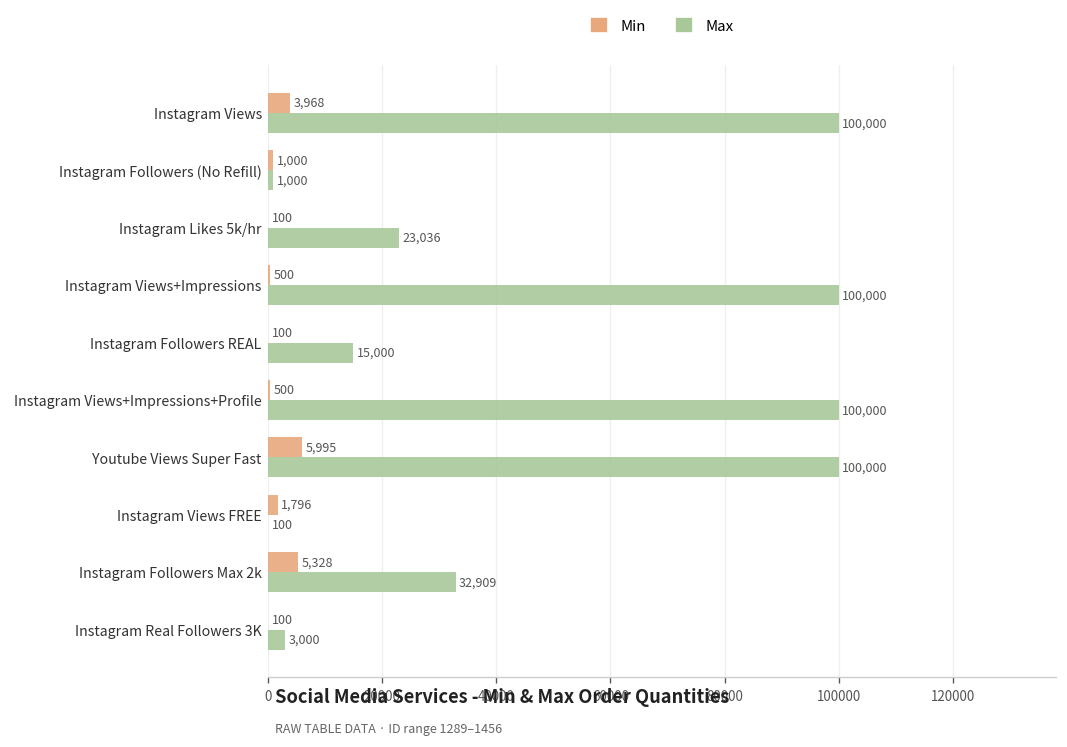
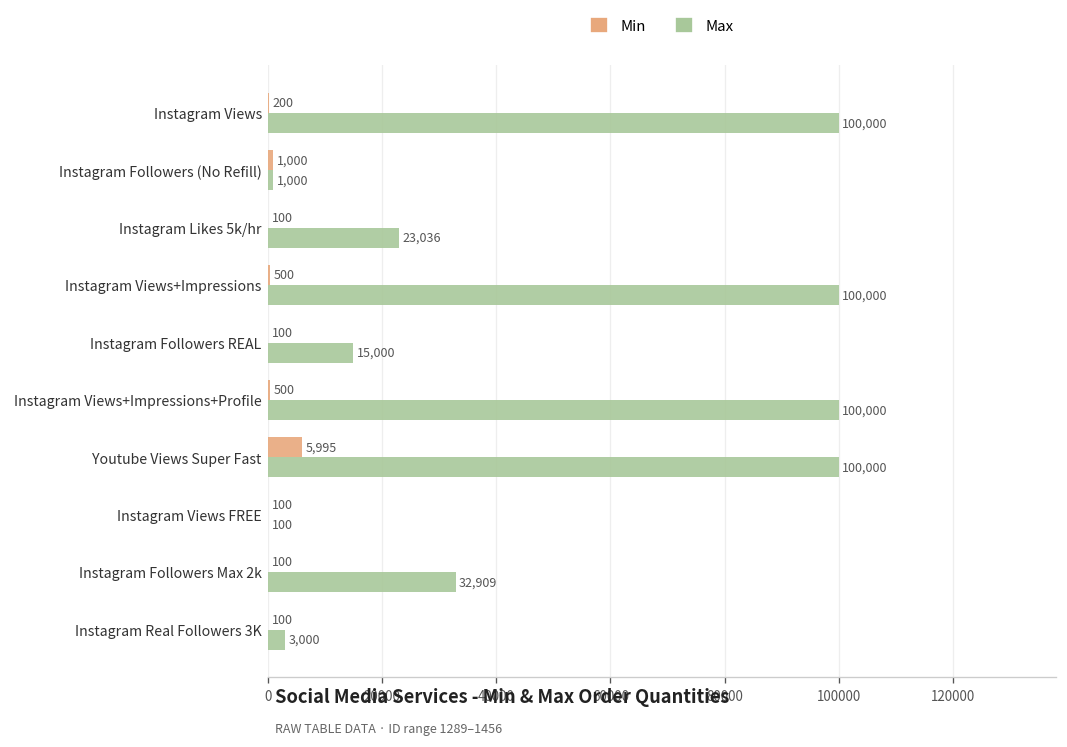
  {
    "Max": {
      "Instagram Views": "100,000",
      "Instagram Followers (No Refill)": "1,000",
      "Instagram Likes 5k/hr": "23,036",
      "Instagram Views+Impressions": "100,000",
      "Instagram Followers REAL": "15,000",
      "Instagram Views+Impressions+Profile": "100,000",
      "Youtube Views Super Fast": "100,000",
      "Instagram Views FREE": "100",
      "Instagram Followers Max 2k": "32,909",
      "Instagram Real Followers 3K": "3,000"
    },
    "Min": {
-     "Instagram Views": "3,968",
+     "Instagram Views": "200",
      "Instagram Followers (No Refill)": "1,000",
      "Instagram Likes 5k/hr": "100",
      "Instagram Views+Impressions": "500",
      "Instagram Followers REAL": "100",
      "Instagram Views+Impressions+Profile": "500",
      "Youtube Views Super Fast": "5,995",
-     "Instagram Views FREE": "1,796",
-     "Instagram Followers Max 2k": "5,328",
+     "Instagram Views FREE": "100",
+     "Instagram Followers Max 2k": "100",
      "Instagram Real Followers 3K": "100"
    }
  }
